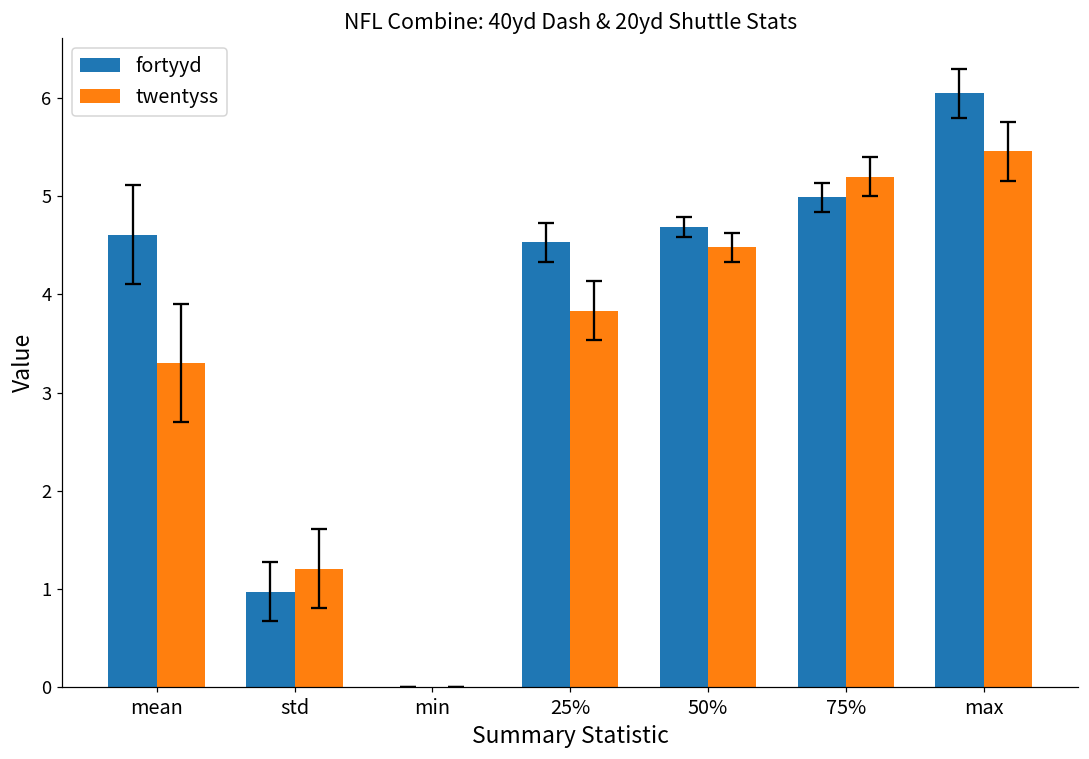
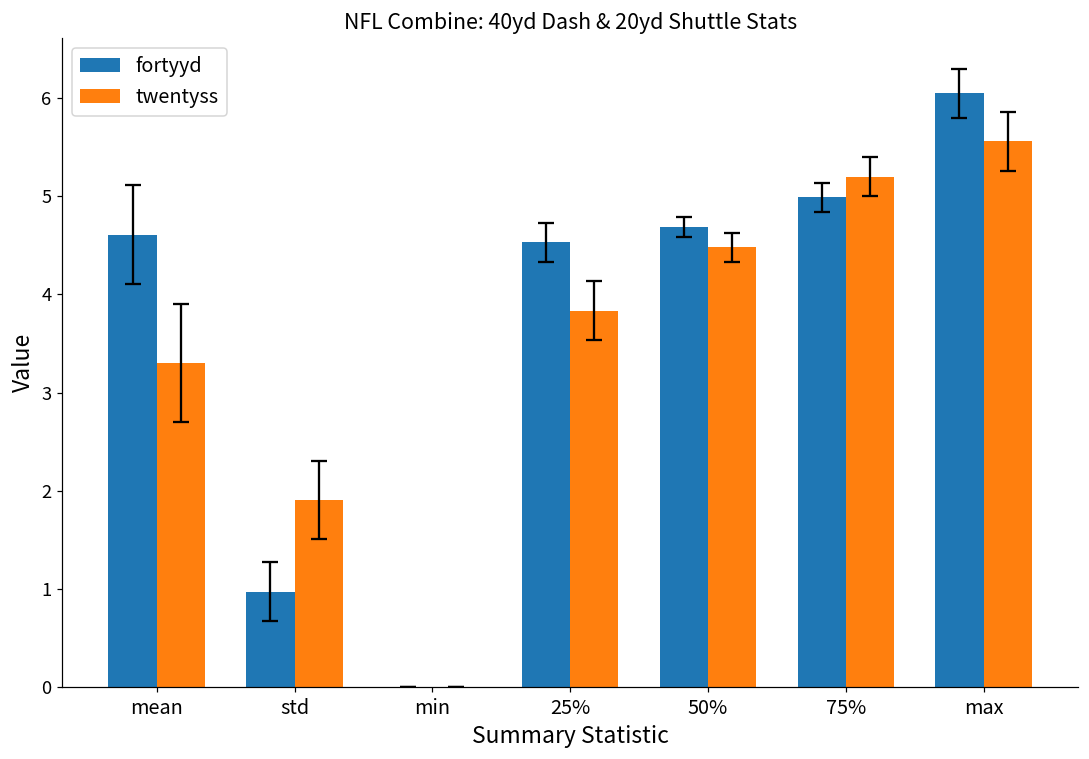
  {
    "twentyss": {
      "mean": 3.3,
-     "std": 1.2,
+     "std": 1.9,
      "min": 0.0,
      "25%": 3.8,
      "50%": 4.5,
      "75%": 5.2,
-     "max": 5.5
+     "max": 5.6
    }
  }
